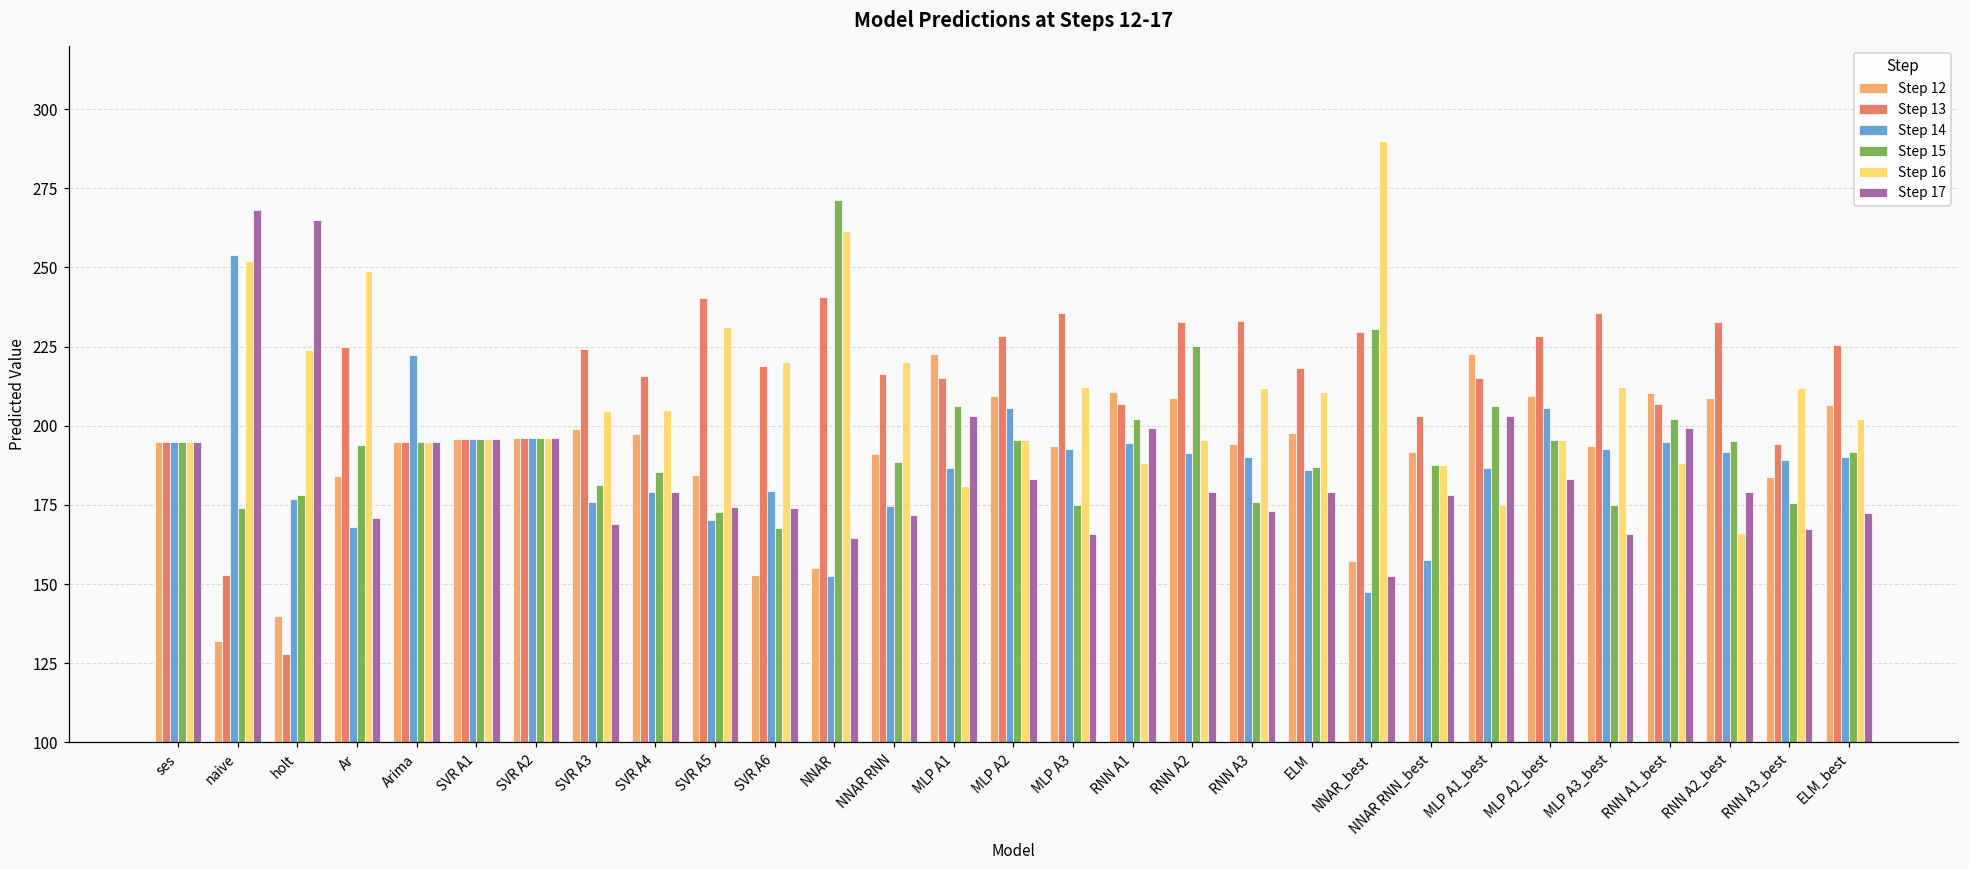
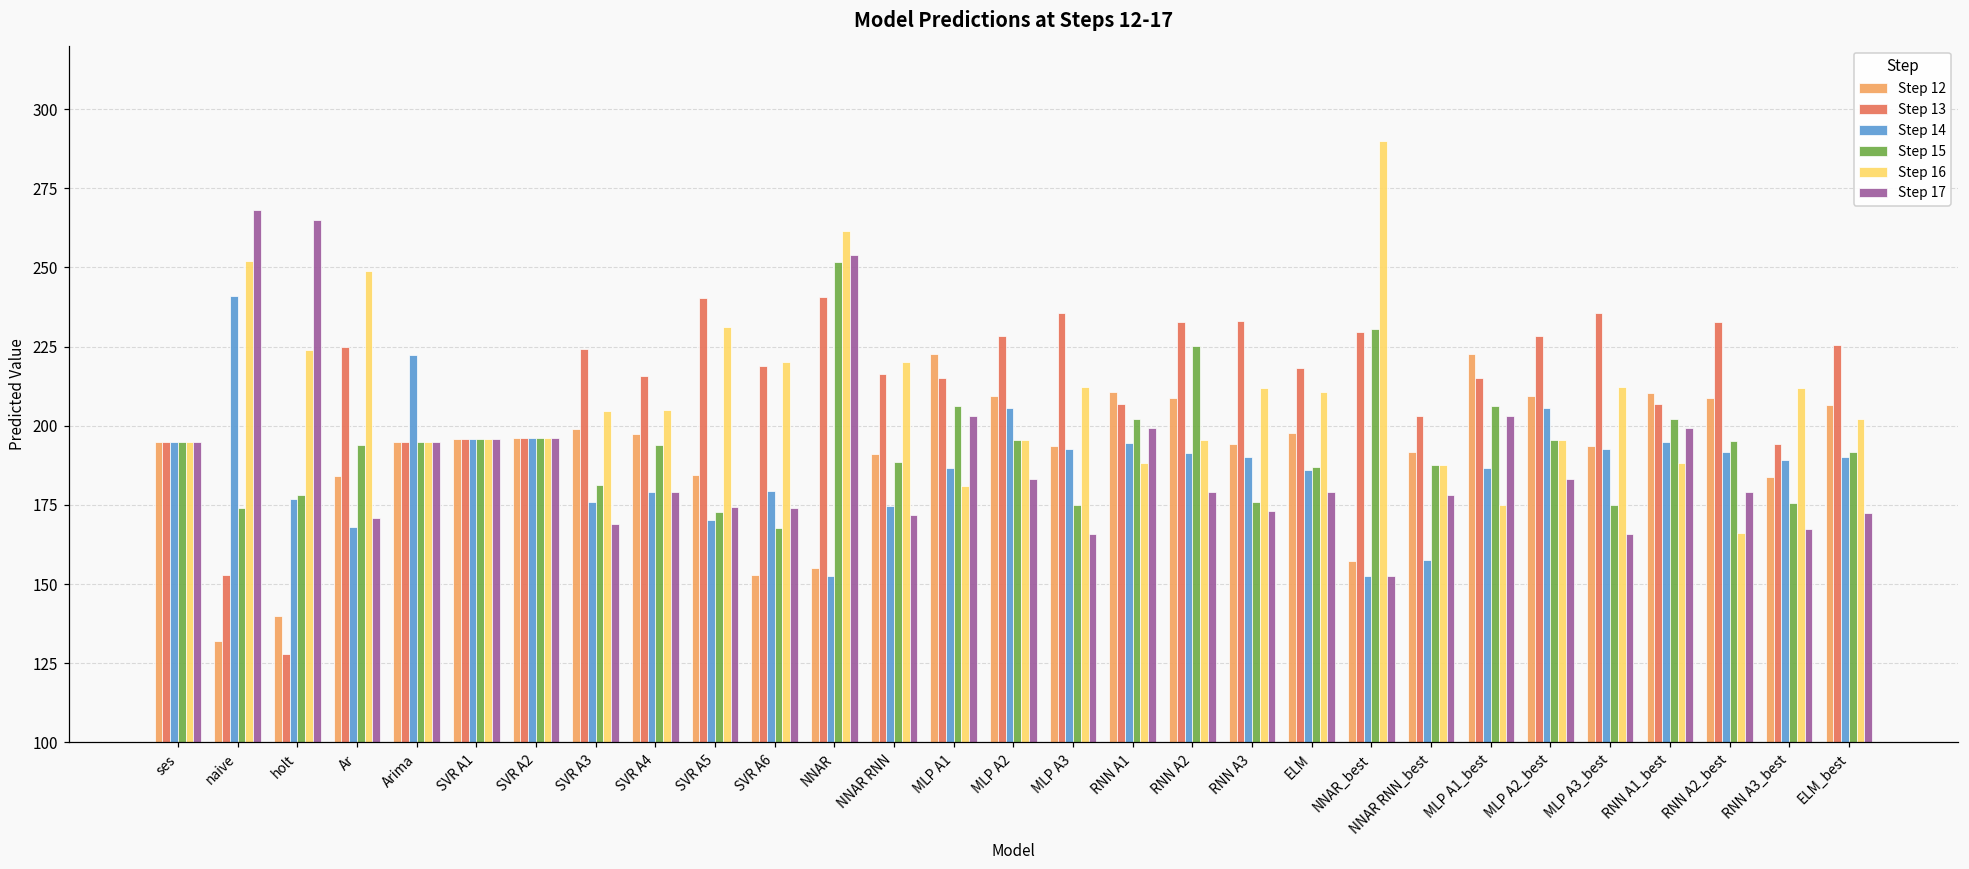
  {
    "Step 14": {
      "ses": 195,
-     "naive": 254,
+     "naive": 241,
      "holt": 177,
      "Ar": 168,
      "Arima": 222,
      "SVR A1": 196,
      "SVR A2": 196,
      "SVR A3": 176,
      "SVR A4": 179,
      "SVR A5": 170,
      "SVR A6": 179,
      "NNAR": 152,
      "NNAR RNN": 175,
      "MLP A1": 187,
      "MLP A2": 205,
      "MLP A3": 193,
      "RNN A1": 195,
      "RNN A2": 191,
      "RNN A3": 190,
      "ELM": 186,
-     "NNAR_best": 148,
+     "NNAR_best": 153,
      "NNAR RNN_best": 158,
      "MLP A1_best": 187,
      "MLP A2_best": 205,
      "MLP A3_best": 193,
      "RNN A1_best": 195,
      "RNN A2_best": 192,
      "RNN A3_best": 189,
      "ELM_best": 190
    },
    "Step 15": {
      "ses": 195,
      "naive": 174,
      "holt": 178,
      "Ar": 194,
      "Arima": 195,
      "SVR A1": 196,
      "SVR A2": 196,
      "SVR A3": 181,
-     "SVR A4": 185,
+     "SVR A4": 194,
      "SVR A5": 173,
      "SVR A6": 168,
-     "NNAR": 271,
+     "NNAR": 252,
      "NNAR RNN": 188,
      "MLP A1": 206,
      "MLP A2": 195,
      "MLP A3": 175,
      "RNN A1": 202,
      "RNN A2": 225,
      "RNN A3": 176,
      "ELM": 187,
      "NNAR_best": 230,
      "NNAR RNN_best": 188,
      "MLP A1_best": 206,
      "MLP A2_best": 195,
      "MLP A3_best": 175,
      "RNN A1_best": 202,
      "RNN A2_best": 195,
      "RNN A3_best": 176,
      "ELM_best": 192
    },
    "Step 17": {
      "ses": 195,
      "naive": 268,
      "holt": 265,
      "Ar": 171,
      "Arima": 195,
      "SVR A1": 196,
      "SVR A2": 196,
      "SVR A3": 169,
      "SVR A4": 179,
      "SVR A5": 174,
      "SVR A6": 174,
-     "NNAR": 165,
+     "NNAR": 254,
      "NNAR RNN": 172,
      "MLP A1": 203,
      "MLP A2": 183,
      "MLP A3": 166,
      "RNN A1": 199,
      "RNN A2": 179,
      "RNN A3": 173,
      "ELM": 179,
      "NNAR_best": 153,
      "NNAR RNN_best": 178,
      "MLP A1_best": 203,
      "MLP A2_best": 183,
      "MLP A3_best": 166,
      "RNN A1_best": 199,
      "RNN A2_best": 179,
      "RNN A3_best": 167,
      "ELM_best": 172
    }
  }
